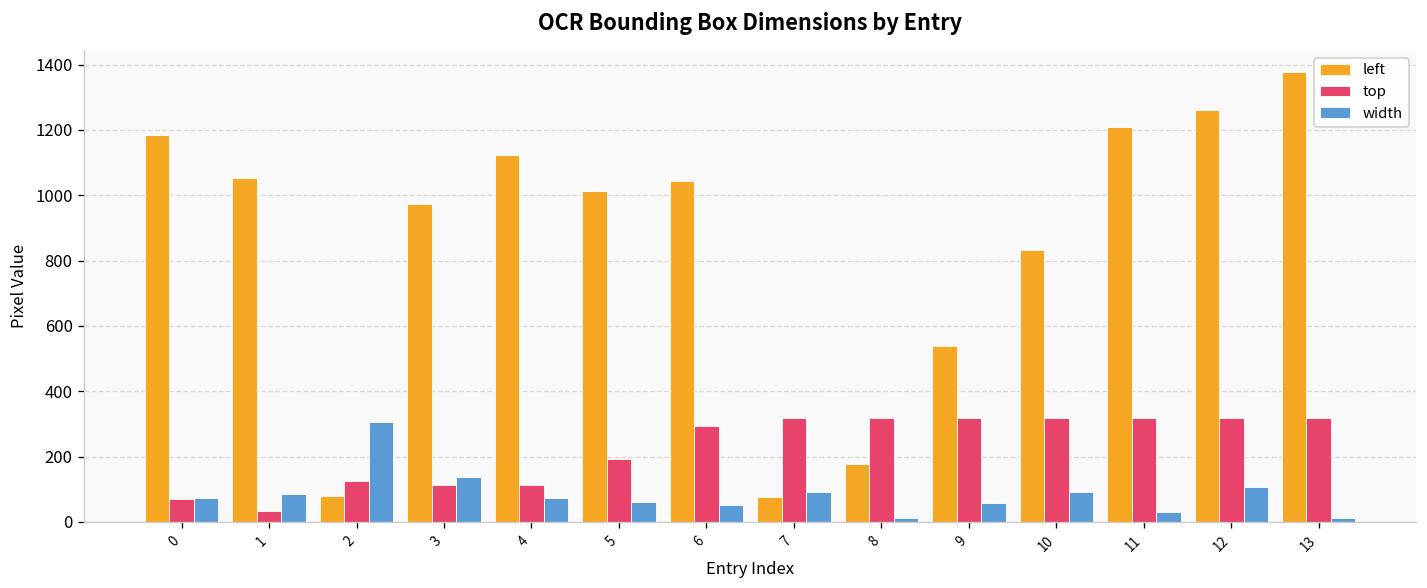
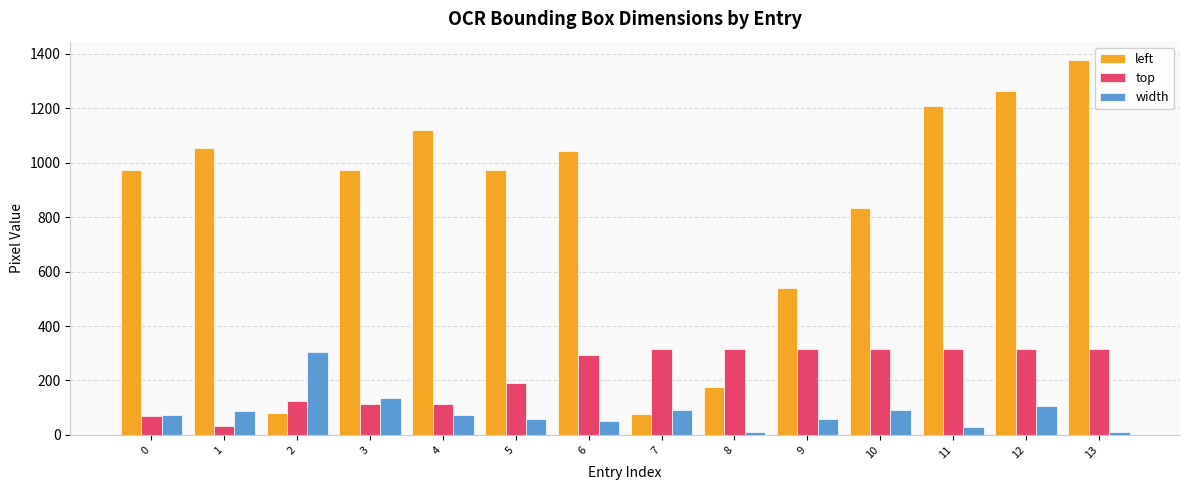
  {
    "left": {
-     "0": 1190,
+     "0": 970,
      "1": 1050,
      "2": 80,
      "3": 970,
      "4": 1120,
-     "5": 1010,
+     "5": 970,
      "6": 1040,
      "7": 80,
      "8": 180,
      "9": 540,
      "10": 830,
      "11": 1210,
      "12": 1260,
      "13": 1380
    },
    "top": {
      "0": 70,
      "1": 30,
      "2": 120,
      "3": 110,
      "4": 110,
      "5": 190,
      "6": 290,
      "7": 320,
      "8": 320,
      "9": 320,
      "10": 320,
      "11": 320,
      "12": 320,
      "13": 320
    },
    "width": {
      "0": 70,
      "1": 90,
      "2": 310,
      "3": 140,
      "4": 70,
      "5": 60,
      "6": 50,
      "7": 90,
      "8": 10,
      "9": 60,
      "10": 90,
      "11": 30,
      "12": 110,
      "13": 10
    }
  }
